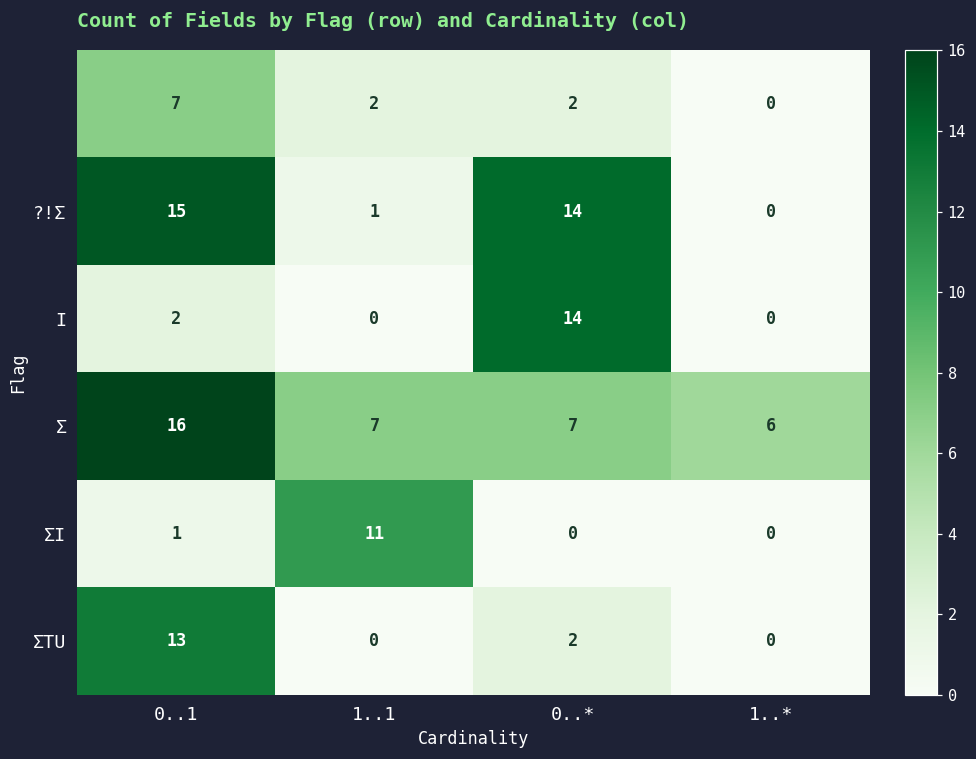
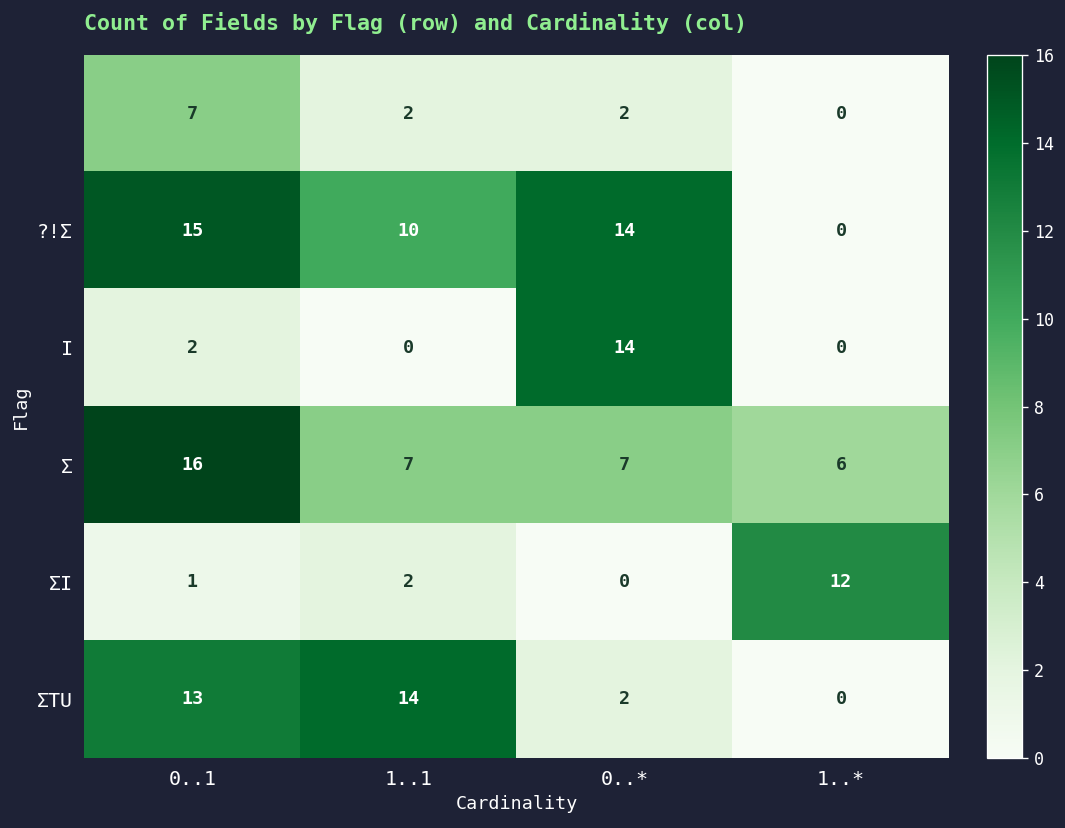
  {
    "?!Σ": {
      "0..1": 15,
-     "1..1": 1,
+     "1..1": 10,
      "0..*": 14,
      "1..*": 0
    },
    "I": {
      "0..1": 2,
      "1..1": 0,
      "0..*": 14,
      "1..*": 0
    },
    "Σ": {
      "0..1": 16,
      "1..1": 7,
      "0..*": 7,
      "1..*": 6
    },
    "ΣI": {
      "0..1": 1,
-     "1..1": 11,
+     "1..1": 2,
      "0..*": 0,
-     "1..*": 0
+     "1..*": 12
    },
    "ΣTU": {
      "0..1": 13,
-     "1..1": 0,
+     "1..1": 14,
      "0..*": 2,
      "1..*": 0
    }
  }
